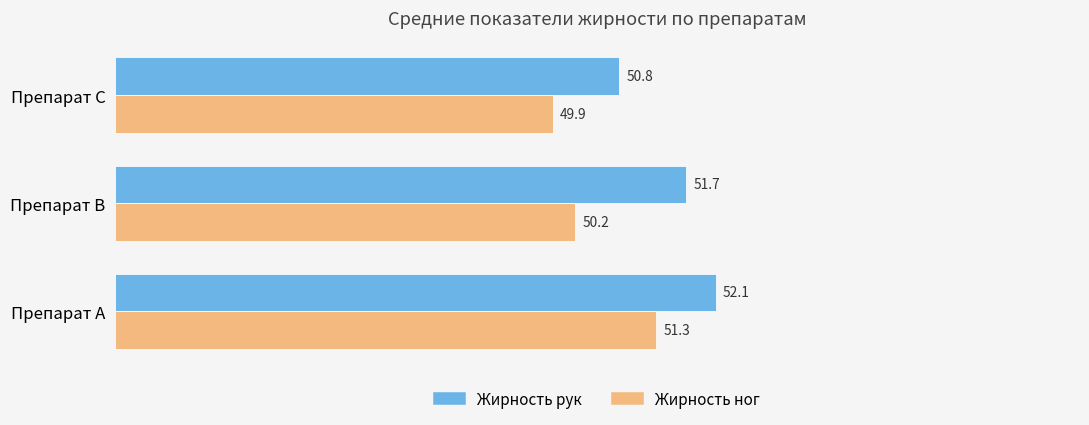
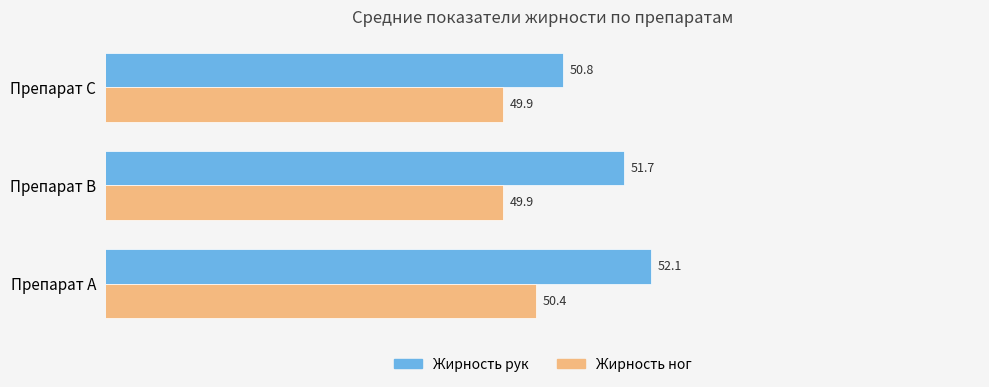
  {
    "Жирность рук": {
      "Препарат C": 50.8,
      "Препарат B": 51.7,
      "Препарат A": 52.1
    },
    "Жирность ног": {
      "Препарат C": 49.9,
-     "Препарат B": 50.2,
-     "Препарат A": 51.3
+     "Препарат B": 49.9,
+     "Препарат A": 50.4
    }
  }
